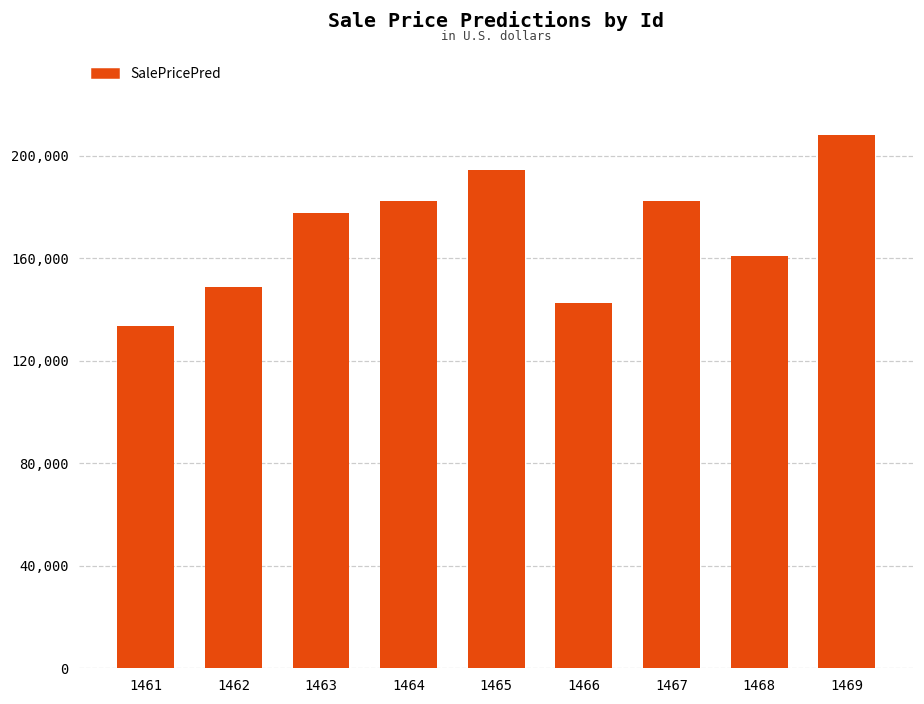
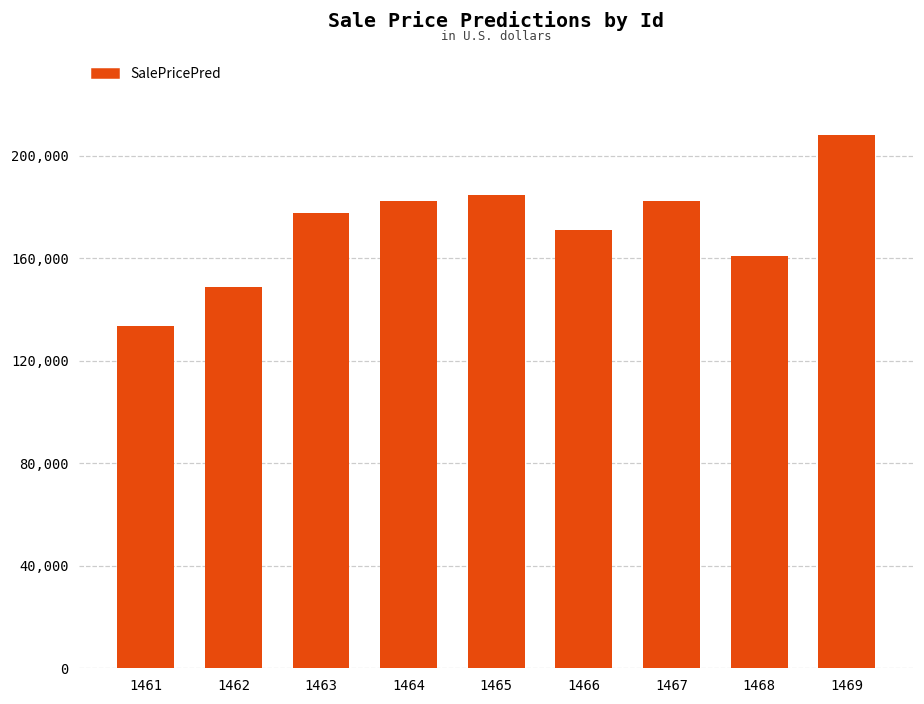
  {
    "1461": "134,000",
    "1462": "149,000",
    "1463": "177,000",
    "1464": "182,000",
-   "1465": "194,000",
-   "1466": "142,000",
+   "1465": "185,000",
+   "1466": "171,000",
    "1467": "182,000",
    "1468": "161,000",
    "1469": "208,000"
  }
